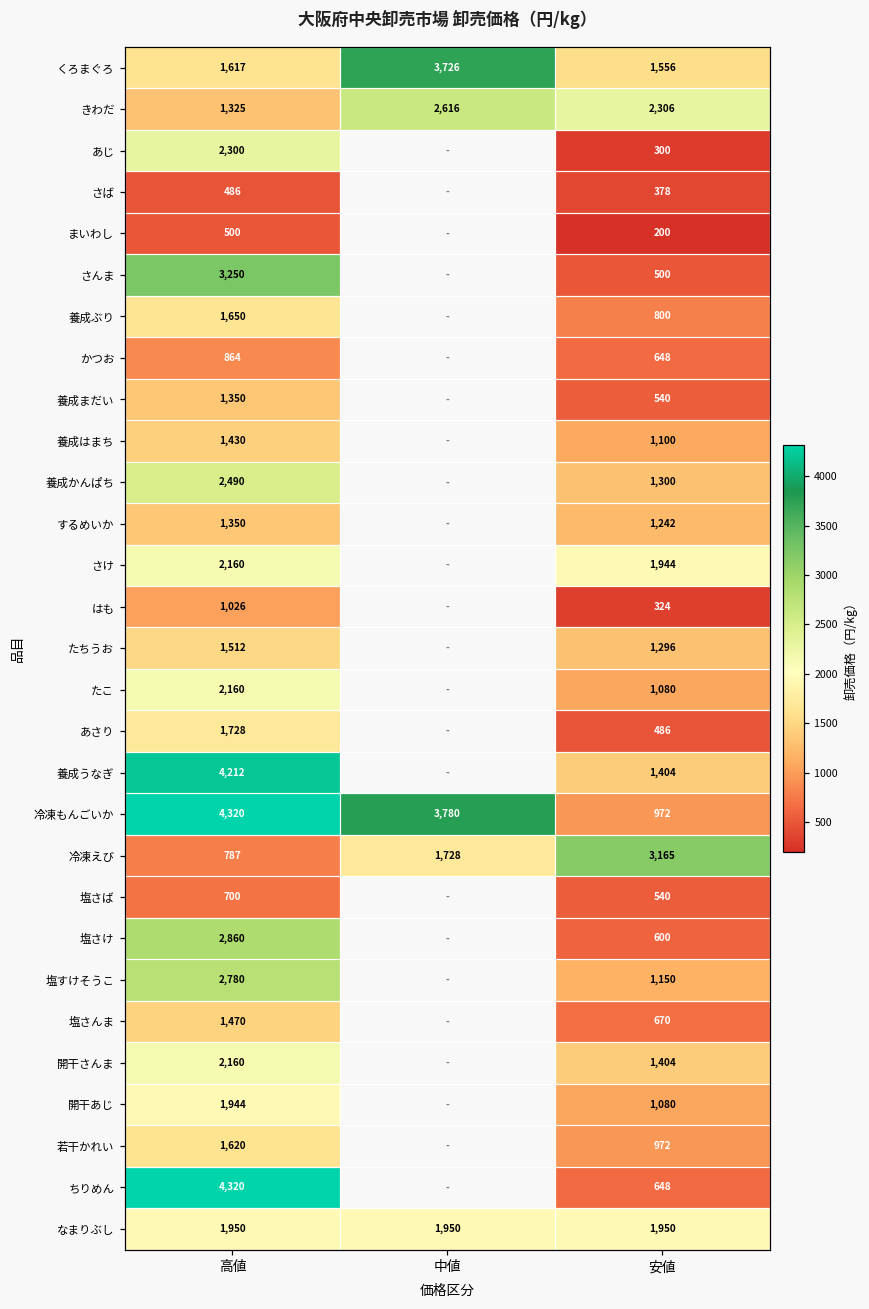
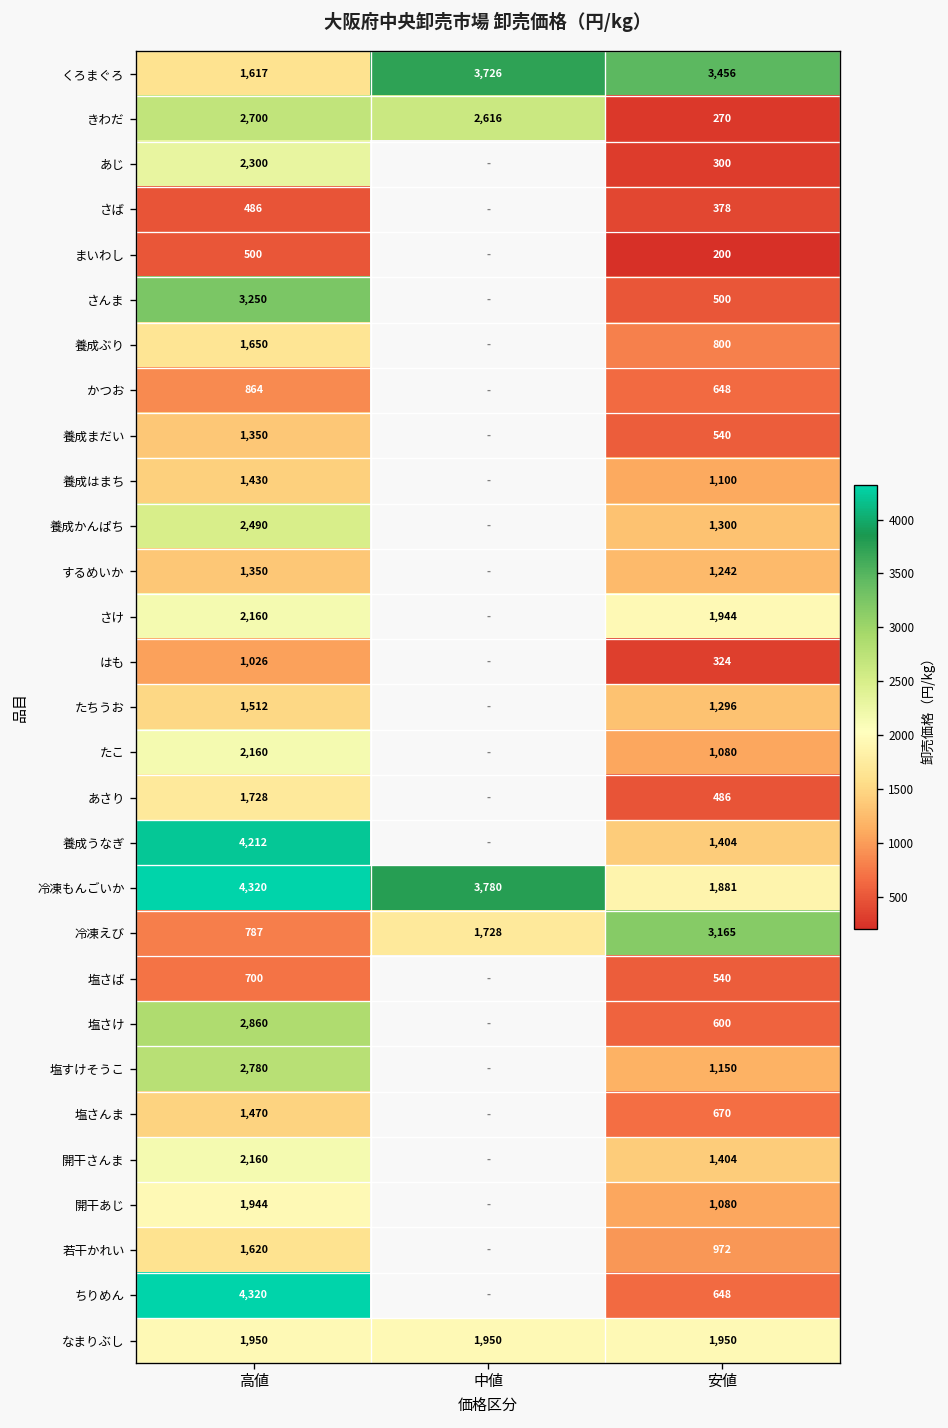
  {
    "くろまぐろ": {
      "高値": "1,617",
      "中値": "3,726",
-     "安値": "1,556"
+     "安値": "3,456"
    },
    "きわだ": {
-     "高値": "1,325",
+     "高値": "2,700",
      "中値": "2,616",
-     "安値": "2,306"
+     "安値": "270"
    },
    "あじ": {
      "高値": "2,300",
      "安値": "300"
    },
    "さば": {
      "高値": "486",
      "安値": "378"
    },
    "まいわし": {
      "高値": "500",
      "安値": "200"
    },
    "さんま": {
      "高値": "3,250",
      "安値": "500"
    },
    "養成ぶり": {
      "高値": "1,650",
      "安値": "800"
    },
    "かつお": {
      "高値": "864",
      "安値": "648"
    },
    "養成まだい": {
      "高値": "1,350",
      "安値": "540"
    },
    "養成はまち": {
      "高値": "1,430",
      "安値": "1,100"
    },
    "養成かんぱち": {
      "高値": "2,490",
      "安値": "1,300"
    },
    "するめいか": {
      "高値": "1,350",
      "安値": "1,242"
    },
    "さけ": {
      "高値": "2,160",
      "安値": "1,944"
    },
    "はも": {
      "高値": "1,026",
      "安値": "324"
    },
    "たちうお": {
      "高値": "1,512",
      "安値": "1,296"
    },
    "たこ": {
      "高値": "2,160",
      "安値": "1,080"
    },
    "あさり": {
      "高値": "1,728",
      "安値": "486"
    },
    "養成うなぎ": {
      "高値": "4,212",
      "安値": "1,404"
    },
    "冷凍もんごいか": {
      "高値": "4,320",
      "中値": "3,780",
-     "安値": "972"
+     "安値": "1,881"
    },
    "冷凍えび": {
      "高値": "787",
      "中値": "1,728",
      "安値": "3,165"
    },
    "塩さば": {
      "高値": "700",
      "安値": "540"
    },
    "塩さけ": {
      "高値": "2,860",
      "安値": "600"
    },
    "塩すけそうこ": {
      "高値": "2,780",
      "安値": "1,150"
    },
    "塩さんま": {
      "高値": "1,470",
      "安値": "670"
    },
    "開干さんま": {
      "高値": "2,160",
      "安値": "1,404"
    },
    "開干あじ": {
      "高値": "1,944",
      "安値": "1,080"
    },
    "若干かれい": {
      "高値": "1,620",
      "安値": "972"
    },
    "ちりめん": {
      "高値": "4,320",
      "安値": "648"
    },
    "なまりぶし": {
      "高値": "1,950",
      "中値": "1,950",
      "安値": "1,950"
    }
  }
